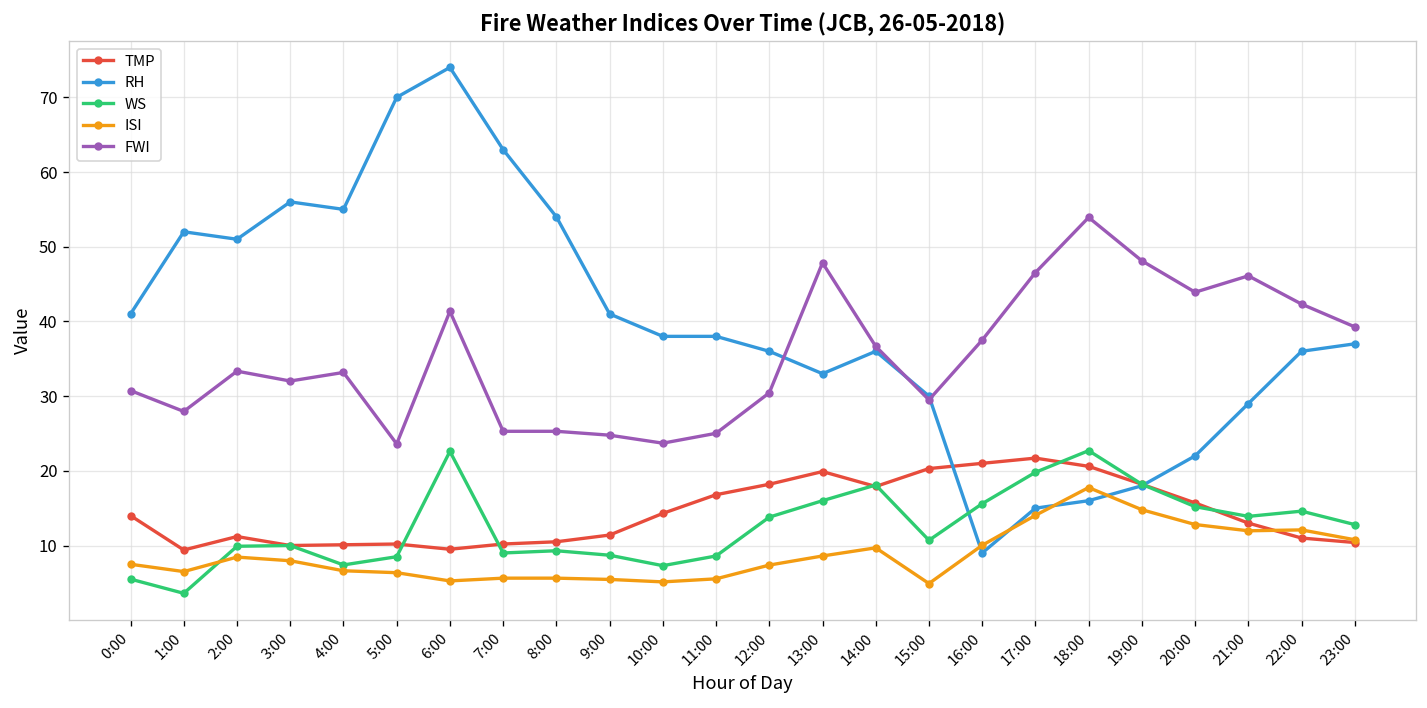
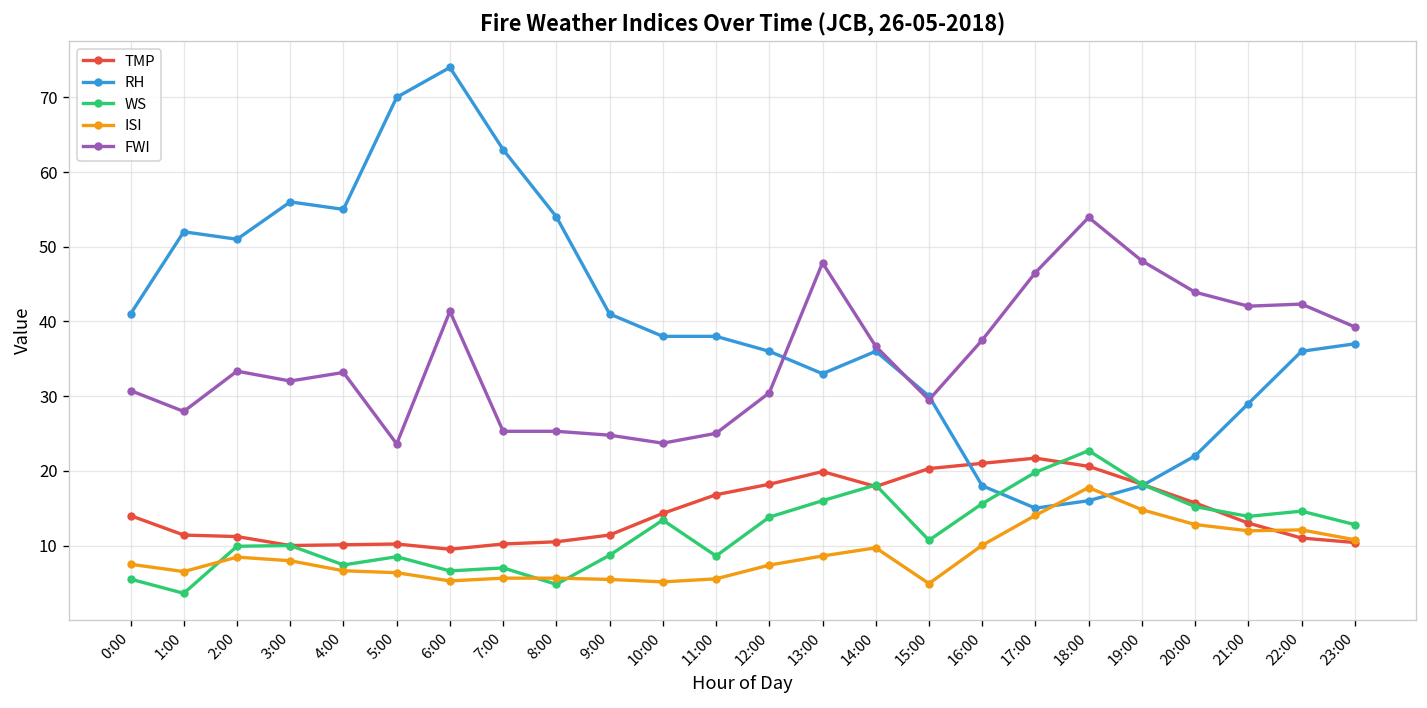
  {
    "TMP": {
      "0:00": 14,
-     "1:00": 9,
+     "1:00": 11,
      "2:00": 11,
      "4:00": 10,
      "5:00": 10,
      "6:00": 10,
      "7:00": 10,
      "8:00": 11,
      "9:00": 11,
      "10:00": 14,
      "11:00": 17,
      "12:00": 18,
      "13:00": 20,
      "15:00": 20,
      "16:00": 21,
      "17:00": 22,
      "18:00": 21,
      "20:00": 16,
      "21:00": 13,
      "22:00": 11
    },
    "RH": {
      "0:00": 41,
      "1:00": 52,
      "2:00": 51,
      "3:00": 56,
      "4:00": 55,
      "5:00": 70,
      "6:00": 74,
      "7:00": 63,
      "8:00": 54,
      "9:00": 41,
      "10:00": 38,
      "11:00": 38,
      "12:00": 36,
      "13:00": 33,
      "14:00": 36,
      "15:00": 30,
-     "16:00": 9,
+     "16:00": 18,
      "17:00": 15,
      "18:00": 16,
      "20:00": 22,
      "21:00": 29,
      "22:00": 36,
      "23:00": 37
    },
    "WS": {
      "0:00": 6,
      "1:00": 4,
      "2:00": 10,
      "4:00": 7,
      "5:00": 9,
-     "6:00": 23,
-     "7:00": 9,
-     "8:00": 9,
+     "6:00": 7,
+     "7:00": 7,
+     "8:00": 5,
      "9:00": 9,
-     "10:00": 7,
+     "10:00": 13,
      "11:00": 9,
      "12:00": 14,
      "13:00": 16,
      "15:00": 11,
      "16:00": 16,
      "17:00": 20,
      "18:00": 23,
      "20:00": 15,
      "21:00": 14,
      "22:00": 15,
      "23:00": 13
    },
    "ISI": {
      "0:00": 7,
      "1:00": 7,
      "2:00": 8,
      "3:00": 8,
      "4:00": 7,
      "5:00": 6,
      "6:00": 5,
      "7:00": 6,
      "8:00": 6,
      "9:00": 5,
      "10:00": 5,
      "11:00": 6,
      "12:00": 7,
      "13:00": 9,
      "14:00": 10,
      "15:00": 5,
      "16:00": 10,
      "17:00": 14,
      "18:00": 18,
      "19:00": 15,
      "20:00": 13,
      "21:00": 12,
      "22:00": 12
    },
    "FWI": {
      "0:00": 31,
      "1:00": 28,
      "2:00": 33,
      "3:00": 32,
      "4:00": 33,
      "5:00": 24,
      "6:00": 41,
      "7:00": 25,
      "8:00": 25,
      "9:00": 25,
      "10:00": 24,
      "11:00": 25,
      "12:00": 30,
      "13:00": 48,
      "14:00": 37,
      "15:00": 30,
      "16:00": 38,
      "17:00": 47,
      "18:00": 54,
      "19:00": 48,
      "20:00": 44,
-     "21:00": 46,
+     "21:00": 42,
      "22:00": 42,
      "23:00": 39
    }
  }
